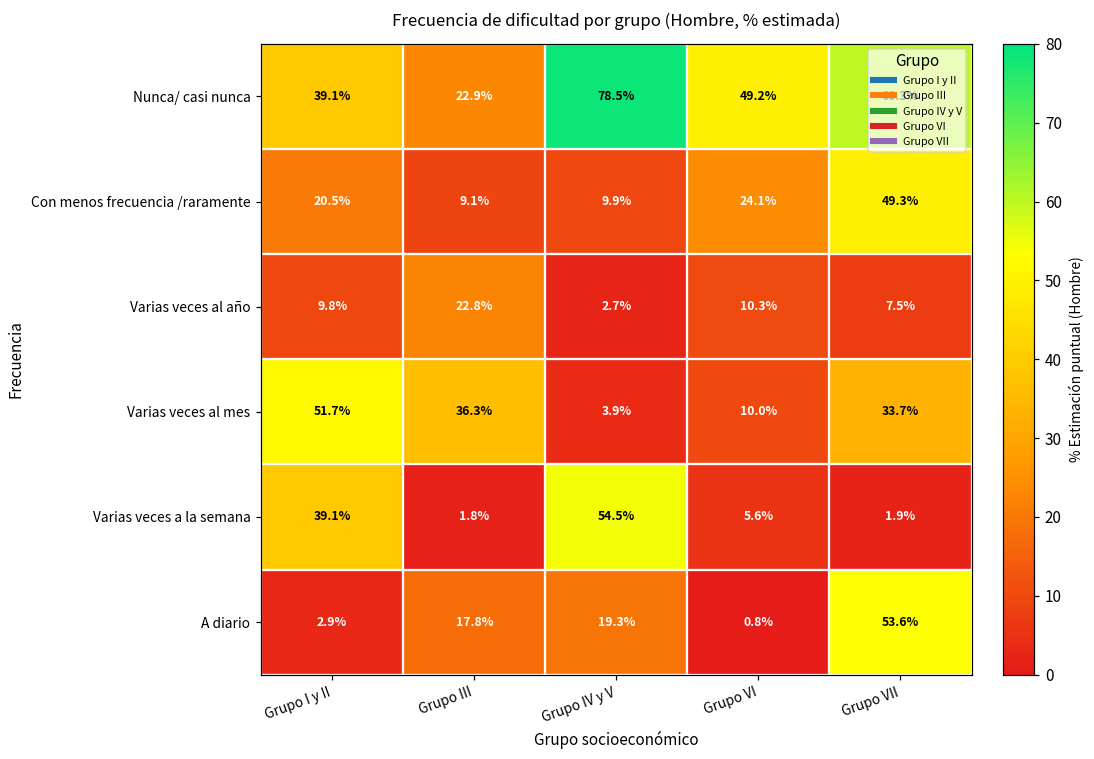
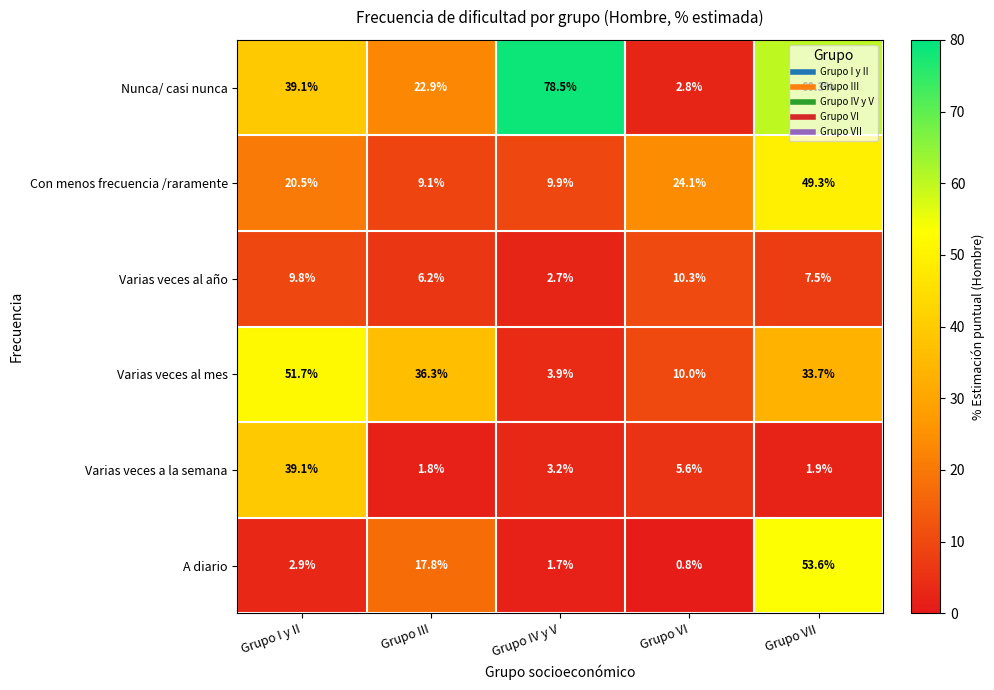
  {
    "Nunca/ casi nunca": {
      "Grupo I y II": "39.1%",
      "Grupo III": "22.9%",
      "Grupo IV y V": "78.5%",
-     "Grupo VI": "49.2%"
+     "Grupo VI": "2.8%"
    },
    "Con menos frecuencia /raramente": {
      "Grupo I y II": "20.5%",
      "Grupo III": "9.1%",
      "Grupo IV y V": "9.9%",
      "Grupo VI": "24.1%",
      "Grupo VII": "49.3%"
    },
    "Varias veces al año": {
      "Grupo I y II": "9.8%",
-     "Grupo III": "22.8%",
+     "Grupo III": "6.2%",
      "Grupo IV y V": "2.7%",
      "Grupo VI": "10.3%",
      "Grupo VII": "7.5%"
    },
    "Varias veces al mes": {
      "Grupo I y II": "51.7%",
      "Grupo III": "36.3%",
      "Grupo IV y V": "3.9%",
      "Grupo VI": "10.0%",
      "Grupo VII": "33.7%"
    },
    "Varias veces a la semana": {
      "Grupo I y II": "39.1%",
      "Grupo III": "1.8%",
-     "Grupo IV y V": "54.5%",
+     "Grupo IV y V": "3.2%",
      "Grupo VI": "5.6%",
      "Grupo VII": "1.9%"
    },
    "A diario": {
      "Grupo I y II": "2.9%",
      "Grupo III": "17.8%",
-     "Grupo IV y V": "19.3%",
+     "Grupo IV y V": "1.7%",
      "Grupo VI": "0.8%",
      "Grupo VII": "53.6%"
    }
  }
